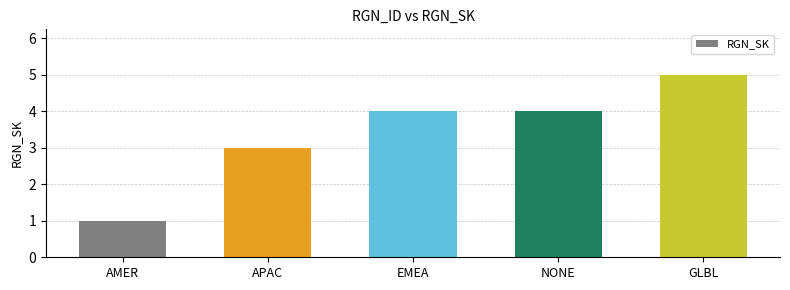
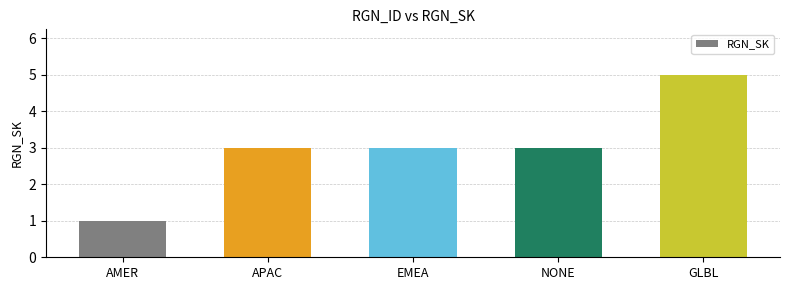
  {
    "AMER": 1,
    "APAC": 3,
-   "EMEA": 4,
-   "NONE": 4,
+   "EMEA": 3,
+   "NONE": 3,
    "GLBL": 5
  }
